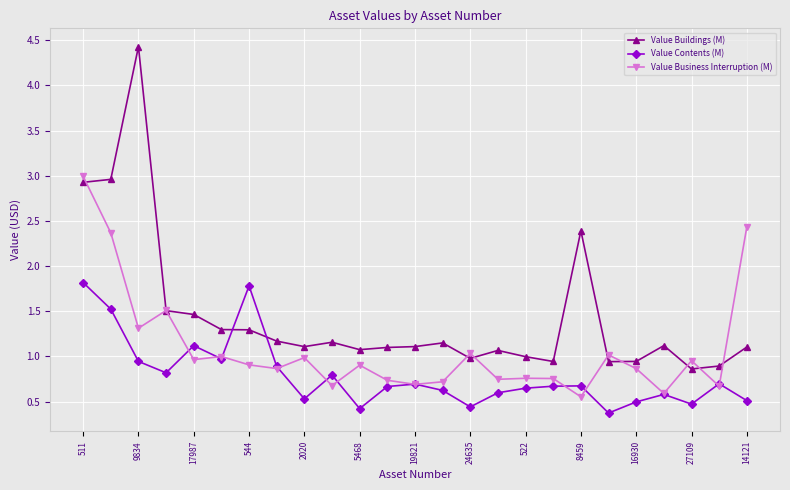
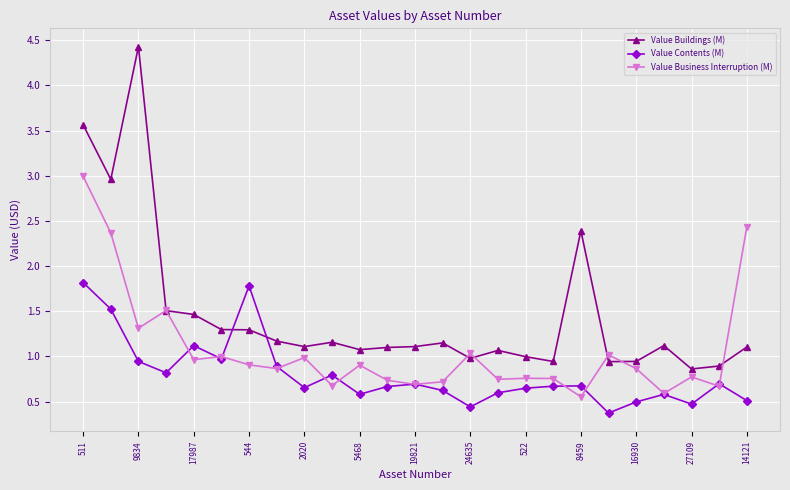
  {
    "Value Buildings (M)": {
-     "511": 2.9,
+     "511": 3.6,
      "9834": 4.4,
      "17987": 1.5,
      "544": 1.3,
      "2020": 1.1,
      "5468": 1.1,
      "19821": 1.1,
      "24635": 1.0,
      "522": 1.0,
      "8459": 2.4,
      "16930": 0.9,
      "27109": 0.9,
      "14121": 1.1
    },
    "Value Contents (M)": {
      "511": 1.8,
      "9834": 0.9,
      "17987": 1.1,
      "544": 1.8,
-     "2020": 0.5,
-     "5468": 0.4,
+     "2020": 0.7,
+     "5468": 0.6,
      "24635": 0.4,
      "522": 0.6,
      "8459": 0.7,
      "16930": 0.5,
      "27109": 0.5,
      "14121": 0.5
    },
    "Value Business Interruption (M)": {
      "511": 3.0,
      "9834": 1.3,
      "17987": 1.0,
      "544": 0.9,
      "2020": 1.0,
      "5468": 0.9,
      "24635": 1.0,
      "522": 0.8,
      "8459": 0.6,
      "16930": 0.9,
-     "27109": 1.0,
+     "27109": 0.8,
      "14121": 2.4
    }
  }
